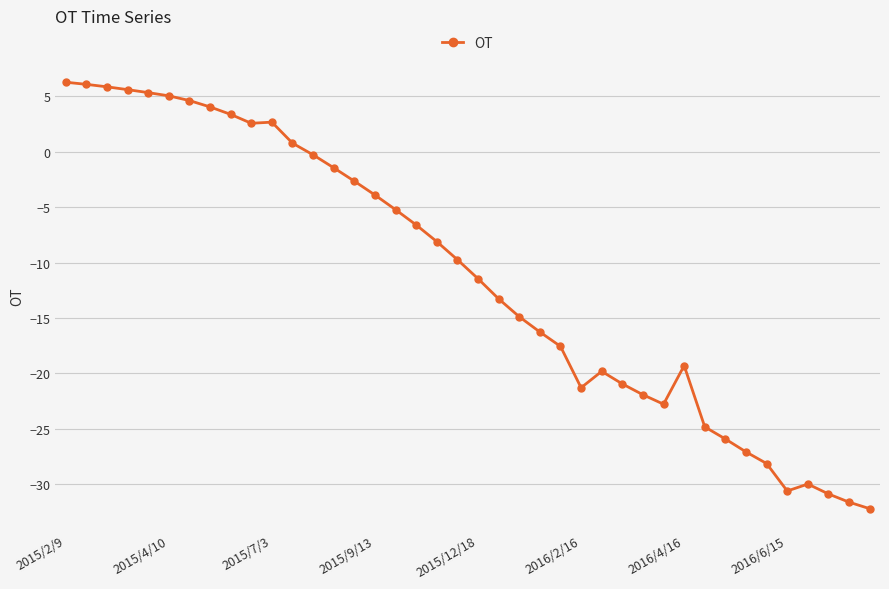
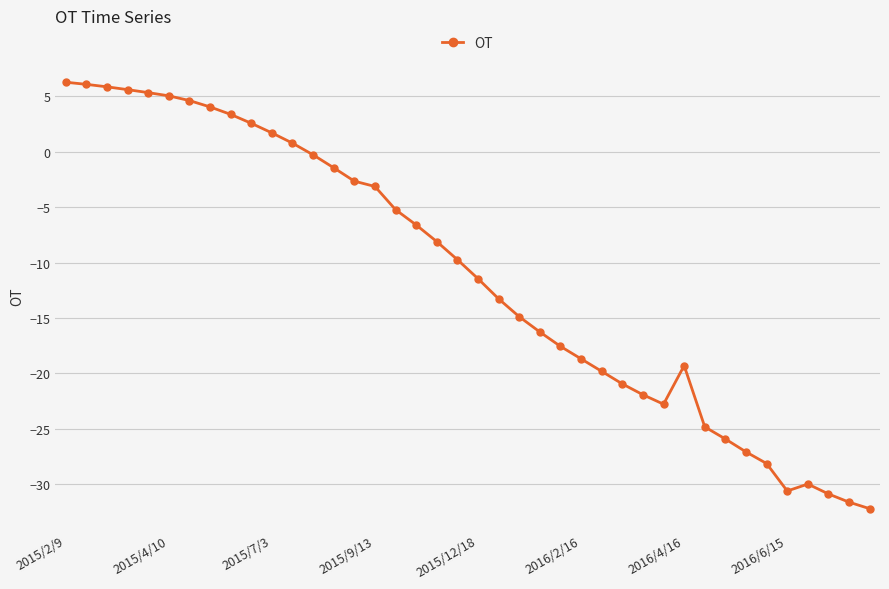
  {
    "2015/2/9": 6.3,
    "2015/4/10": 5.0,
-   "2015/7/3": 2.7,
-   "2015/9/13": -3.9,
+   "2015/7/3": 1.7,
+   "2015/9/13": -3.1,
    "2015/12/18": -11.5,
-   "2016/2/16": -21.3,
+   "2016/2/16": -18.7,
    "2016/4/16": -19.3,
    "2016/6/15": -30.6
  }
